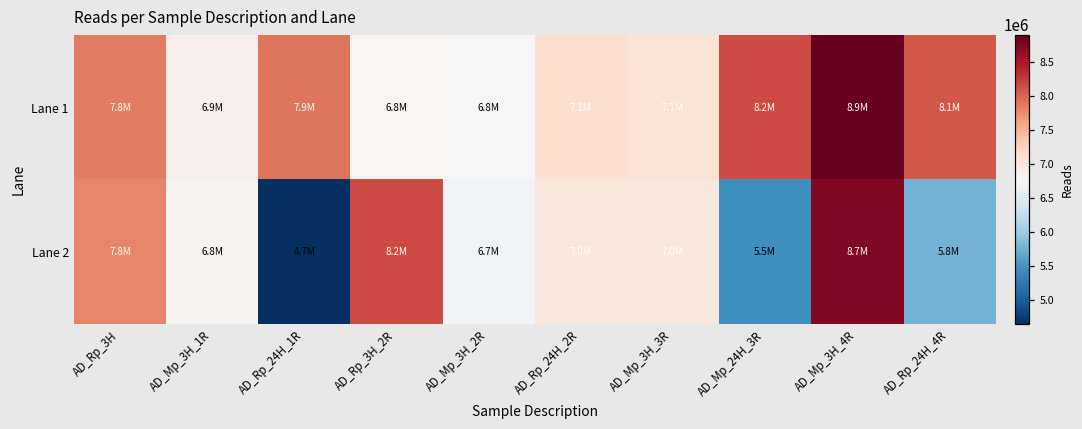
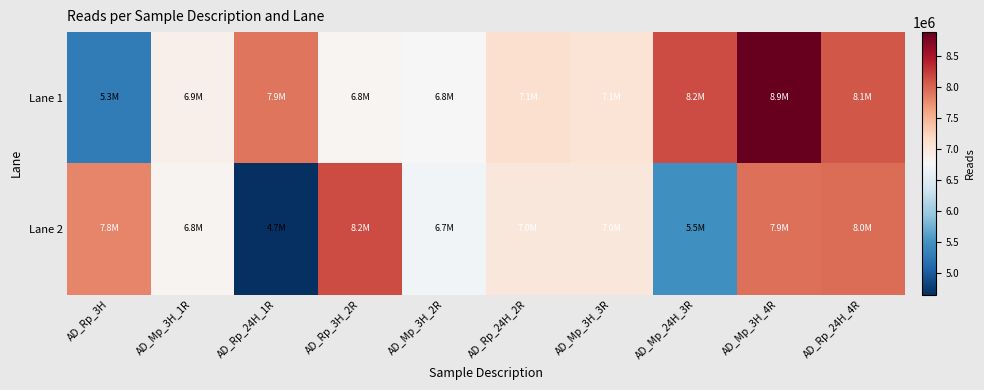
  {
    "Lane 1": {
-     "AD_Rp_3H": "7.8M",
+     "AD_Rp_3H": "5.3M",
      "AD_Mp_3H_1R": "6.9M",
      "AD_Rp_24H_1R": "7.9M",
      "AD_Rp_3H_2R": "6.8M",
      "AD_Mp_3H_2R": "6.8M",
      "AD_Mp_24H_3R": "8.2M",
      "AD_Mp_3H_4R": "8.9M",
      "AD_Rp_24H_4R": "8.1M"
    },
    "Lane 2": {
      "AD_Rp_3H": "7.8M",
      "AD_Mp_3H_1R": "6.8M",
      "AD_Rp_24H_1R": "4.7M",
      "AD_Rp_3H_2R": "8.2M",
      "AD_Mp_3H_2R": "6.7M",
      "AD_Mp_24H_3R": "5.5M",
-     "AD_Mp_3H_4R": "8.7M",
-     "AD_Rp_24H_4R": "5.8M"
+     "AD_Mp_3H_4R": "7.9M",
+     "AD_Rp_24H_4R": "8.0M"
    }
  }
